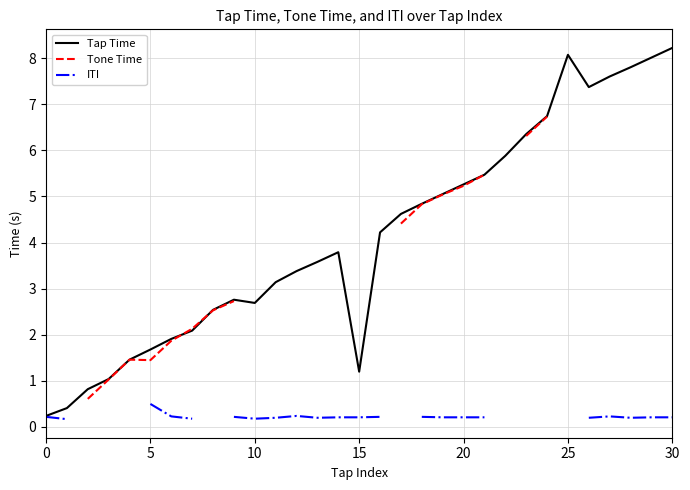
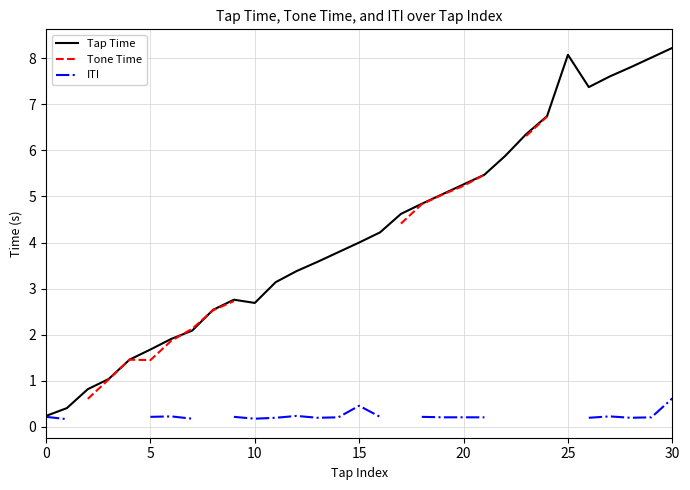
  {
    "Tap Time": {
      "5": 1.7,
      "10": 2.7,
-     "15": 1.2,
+     "15": 4.0,
      "25": 8.1
    },
    "Tone Time": {
      "5": 1.5,
      "15": 2.2
    },
    "ITI": {
-     "5": 0.5,
+     "5": 0.2,
      "10": 0.2,
-     "15": 0.2,
+     "15": 0.5,
      "20": 0.2,
-     "30": 0.2
+     "30": 0.6
    }
  }
